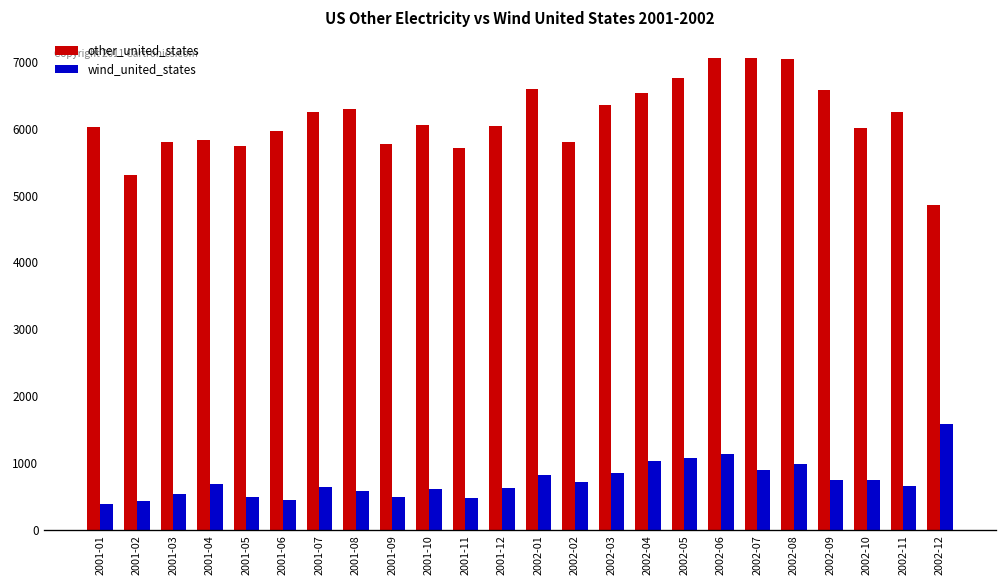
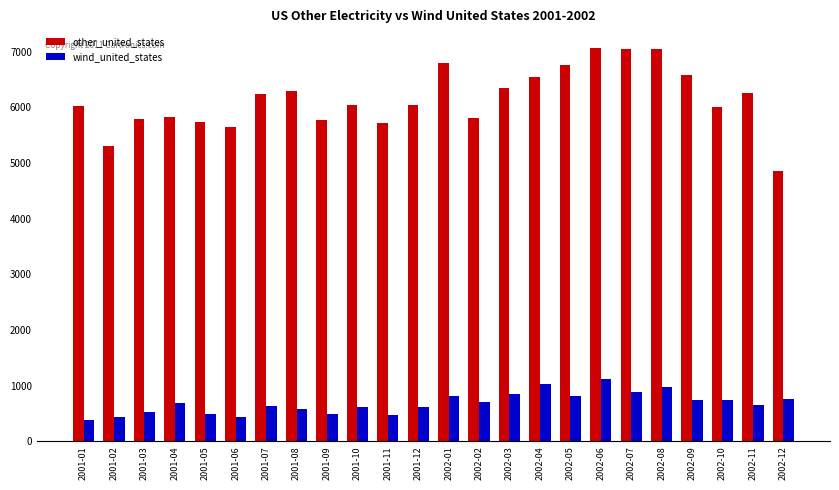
  {
    "other_united_states": {
      "2001-01": 6000,
      "2001-02": 5300,
      "2001-03": 5800,
      "2001-04": 5800,
      "2001-05": 5700,
-     "2001-06": 6000,
+     "2001-06": 5700,
      "2001-07": 6200,
      "2001-08": 6300,
      "2001-09": 5800,
      "2001-10": 6100,
      "2001-11": 5700,
      "2001-12": 6000,
-     "2002-01": 6600,
+     "2002-01": 6800,
      "2002-02": 5800,
      "2002-03": 6400,
      "2002-04": 6500,
      "2002-05": 6800,
      "2002-06": 7100,
      "2002-07": 7100,
      "2002-08": 7000,
      "2002-09": 6600,
      "2002-10": 6000,
      "2002-11": 6300,
      "2002-12": 4900
    },
    "wind_united_states": {
      "2001-01": 400,
      "2001-02": 400,
      "2001-03": 500,
      "2001-04": 700,
      "2001-05": 500,
      "2001-06": 400,
      "2001-07": 600,
      "2001-08": 600,
      "2001-09": 500,
      "2001-10": 600,
      "2001-11": 500,
      "2001-12": 600,
      "2002-01": 800,
      "2002-02": 700,
      "2002-03": 900,
      "2002-04": 1000,
-     "2002-05": 1100,
+     "2002-05": 800,
      "2002-06": 1100,
      "2002-07": 900,
      "2002-08": 1000,
      "2002-09": 700,
      "2002-10": 700,
      "2002-11": 700,
-     "2002-12": 1600
+     "2002-12": 800
    }
  }
